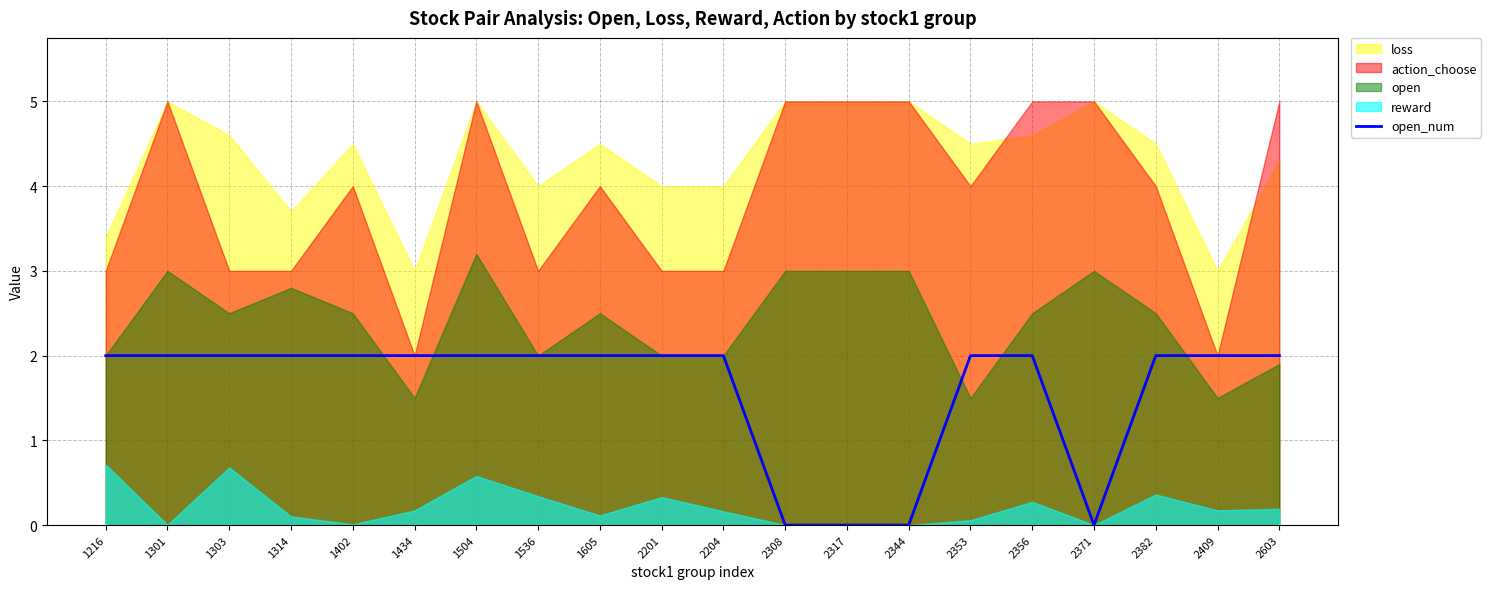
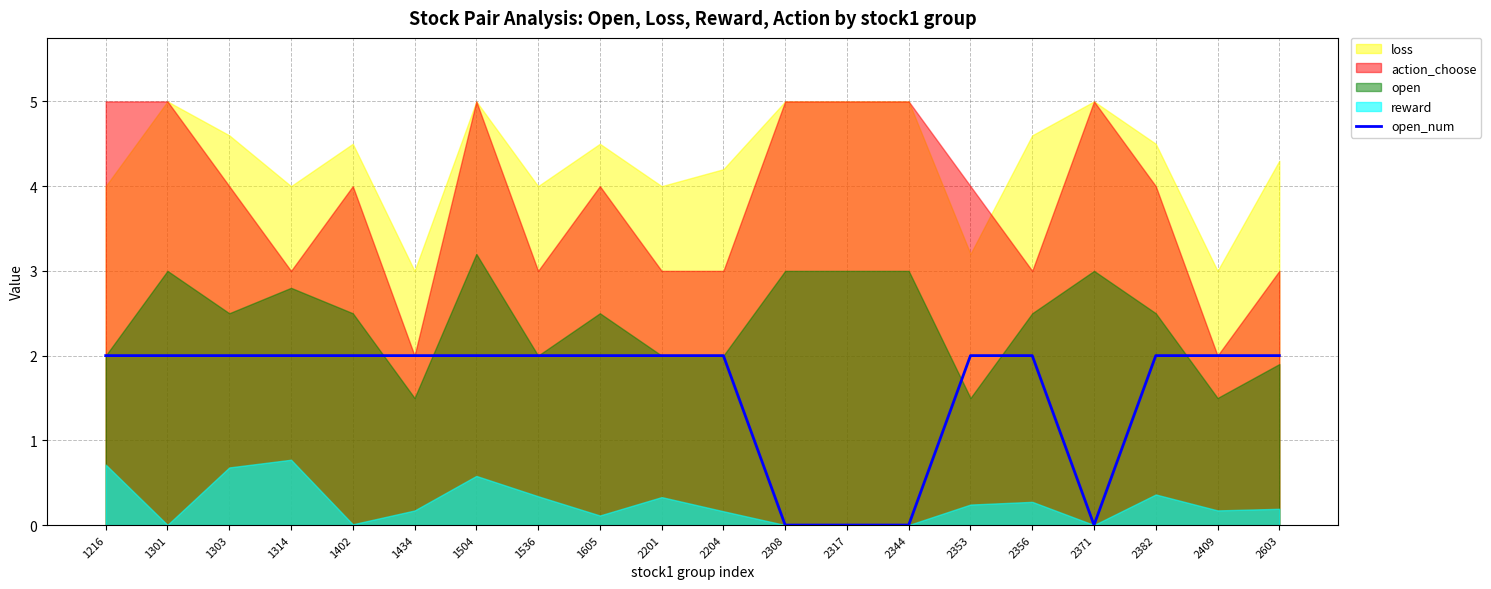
  {
    "loss": {
-     "1216": 3.4,
+     "1216": 4.0,
      "1303": 4.6,
-     "1314": 3.7,
+     "1314": 4.0,
      "1402": 4.5,
      "1434": 3.0,
      "1536": 4.0,
      "1605": 4.5,
      "2201": 4.0,
-     "2204": 4.0,
-     "2353": 4.5,
+     "2204": 4.2,
+     "2353": 3.2,
      "2356": 4.6,
      "2382": 4.5,
      "2409": 3.0,
      "2603": 4.3
    },
    "open_num": {
      "1301": 2.0,
      "1303": 2.0,
      "1314": 2.0,
      "1402": 2.0,
      "1504": 2.0,
      "1605": 2.0,
      "2353": 2.0,
      "2356": 2.0,
      "2382": 2.0,
      "2603": 2.0
    },
    "action_choose": {
-     "1216": 3,
-     "1303": 3,
+     "1216": 5,
+     "1303": 4,
      "1314": 3,
      "1402": 4,
      "1536": 3,
      "1605": 4,
      "2201": 3,
      "2204": 3,
      "2353": 4,
-     "2356": 5,
+     "2356": 3,
      "2382": 4,
-     "2603": 5
+     "2603": 3
    },
    "open": {
      "1301": 3.0,
      "1303": 2.5,
      "1314": 2.8,
      "1402": 2.5,
      "1434": 1.5,
      "1504": 3.2,
      "1605": 2.5,
      "2308": 3.0,
      "2317": 3.0,
      "2344": 3.0,
      "2353": 1.5,
      "2356": 2.5,
      "2371": 3.0,
      "2382": 2.5,
      "2409": 1.5,
      "2603": 1.9
    },
    "reward": {
      "1216": 0.7,
      "1303": 0.7,
-     "1314": 0.1,
+     "1314": 0.8,
      "1434": 0.2,
      "1504": 0.6,
      "1536": 0.3,
      "1605": 0.1,
      "2201": 0.3,
      "2204": 0.2,
-     "2353": 0.1,
+     "2353": 0.2,
      "2356": 0.3,
      "2382": 0.4,
      "2409": 0.2,
      "2603": 0.2
    }
  }
